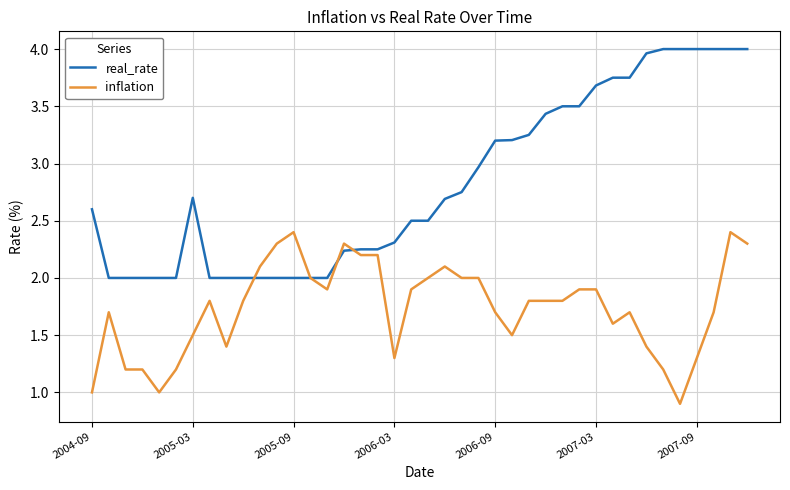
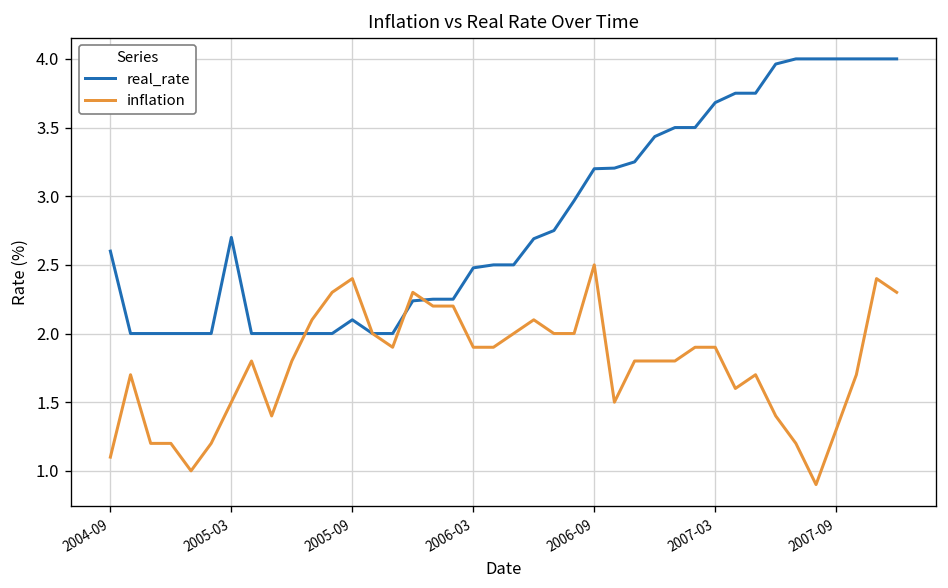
  {
    "real_rate": {
      "2004-09": 2.60,
      "2005-03": 2.70,
-     "2005-09": 2.0,
-     "2006-03": 2.31,
+     "2005-09": 2.1,
+     "2006-03": 2.48,
      "2006-09": 3.20,
      "2007-03": 3.68,
      "2007-09": 4.00
    },
    "inflation": {
-     "2004-09": 1.0,
+     "2004-09": 1.1,
      "2005-03": 1.5,
      "2005-09": 2.4,
-     "2006-03": 1.3,
-     "2006-09": 1.7,
+     "2006-03": 1.9,
+     "2006-09": 2.5,
      "2007-03": 1.9,
      "2007-09": 1.3
    }
  }
